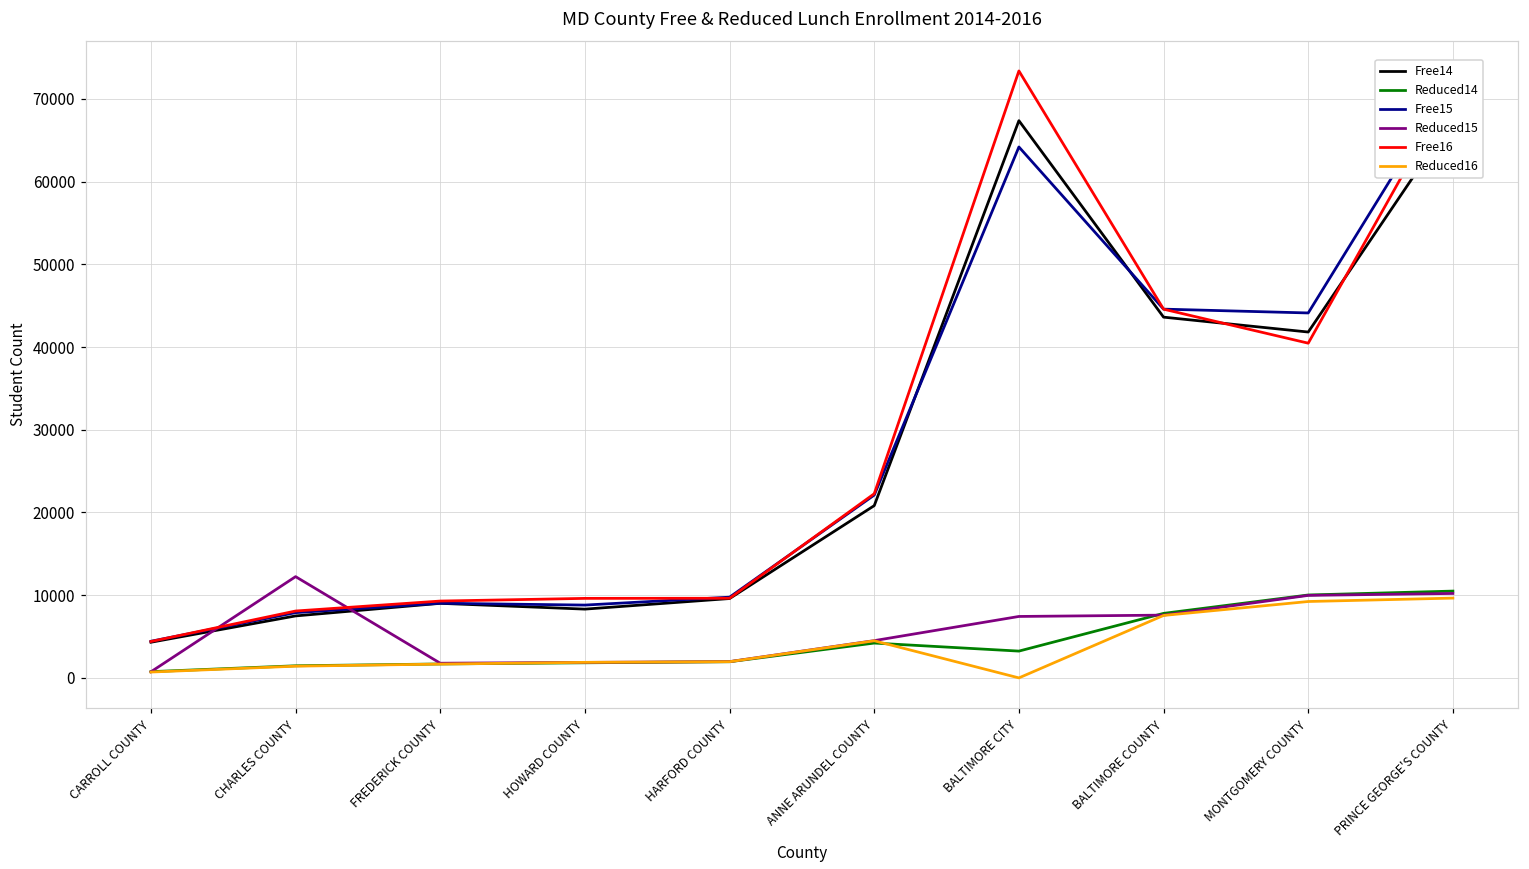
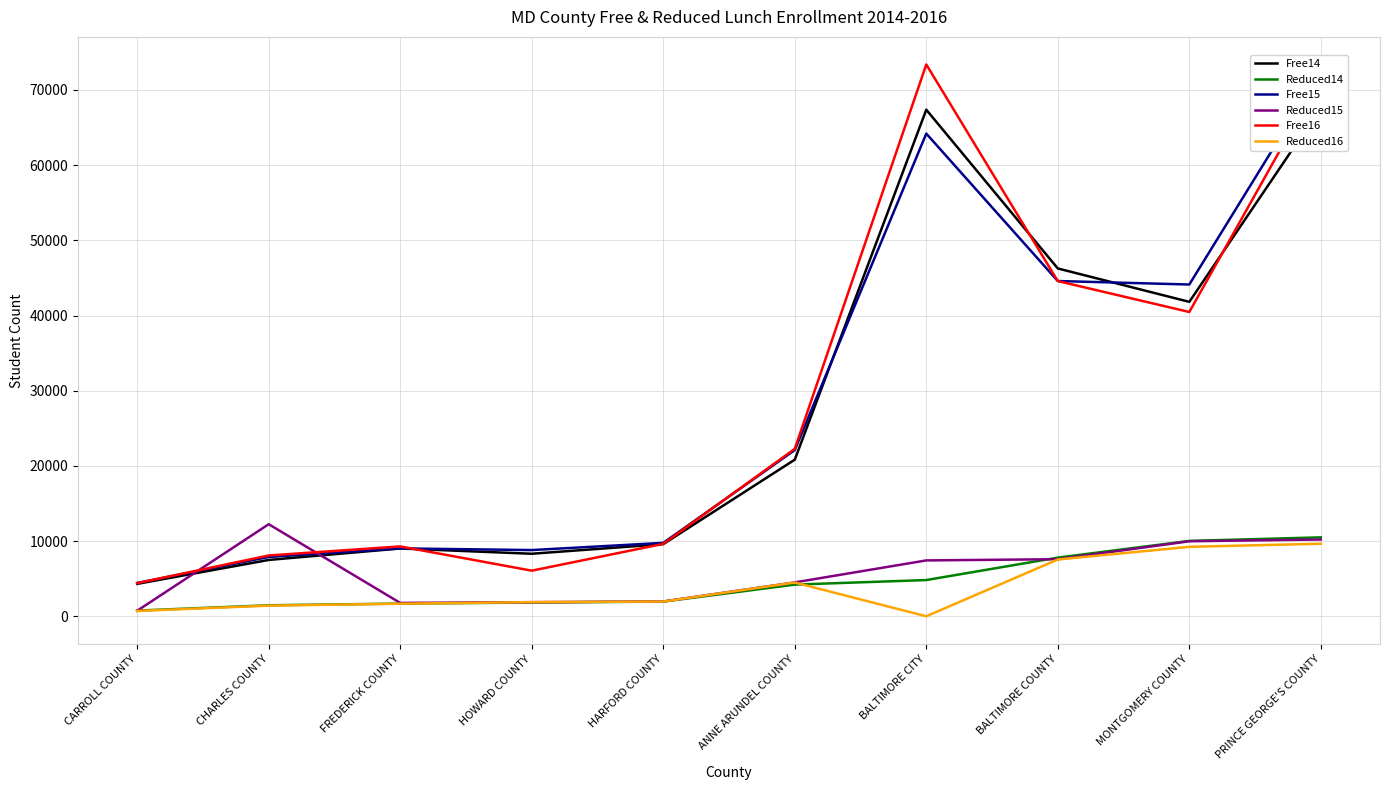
  {
    "Free14": {
      "CHARLES COUNTY": 7000,
      "HOWARD COUNTY": 8000,
      "ANNE ARUNDEL COUNTY": 21000,
      "BALTIMORE CITY": 67000,
-     "BALTIMORE COUNTY": 44000,
+     "BALTIMORE COUNTY": 46000,
      "MONTGOMERY COUNTY": 42000
    },
    "Reduced14": {
-     "BALTIMORE CITY": 3000
+     "BALTIMORE CITY": 5000
    },
    "Free15": {
      "HOWARD COUNTY": 9000,
      "BALTIMORE CITY": 64000,
      "MONTGOMERY COUNTY": 44000
    },
    "Reduced15": {
      "CHARLES COUNTY": 12000,
      "BALTIMORE CITY": 7000
    },
    "Free16": {
-     "HOWARD COUNTY": 10000,
+     "HOWARD COUNTY": 6000,
      "BALTIMORE CITY": 73000,
      "MONTGOMERY COUNTY": 40000
    },
    "Reduced16": {
      "BALTIMORE CITY": 0,
      "MONTGOMERY COUNTY": 9000,
      "PRINCE GEORGE'S COUNTY": 10000
    }
  }
